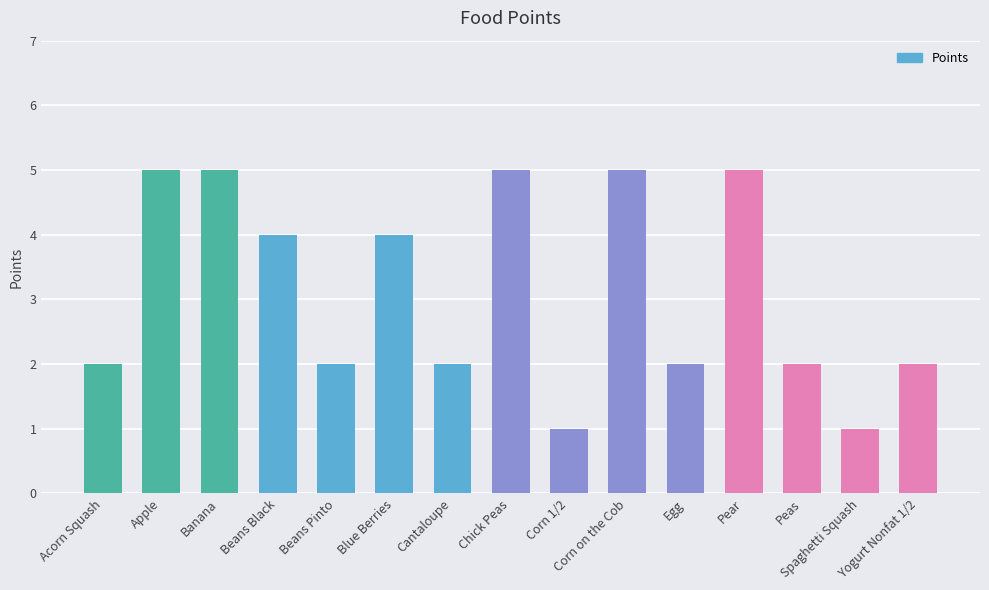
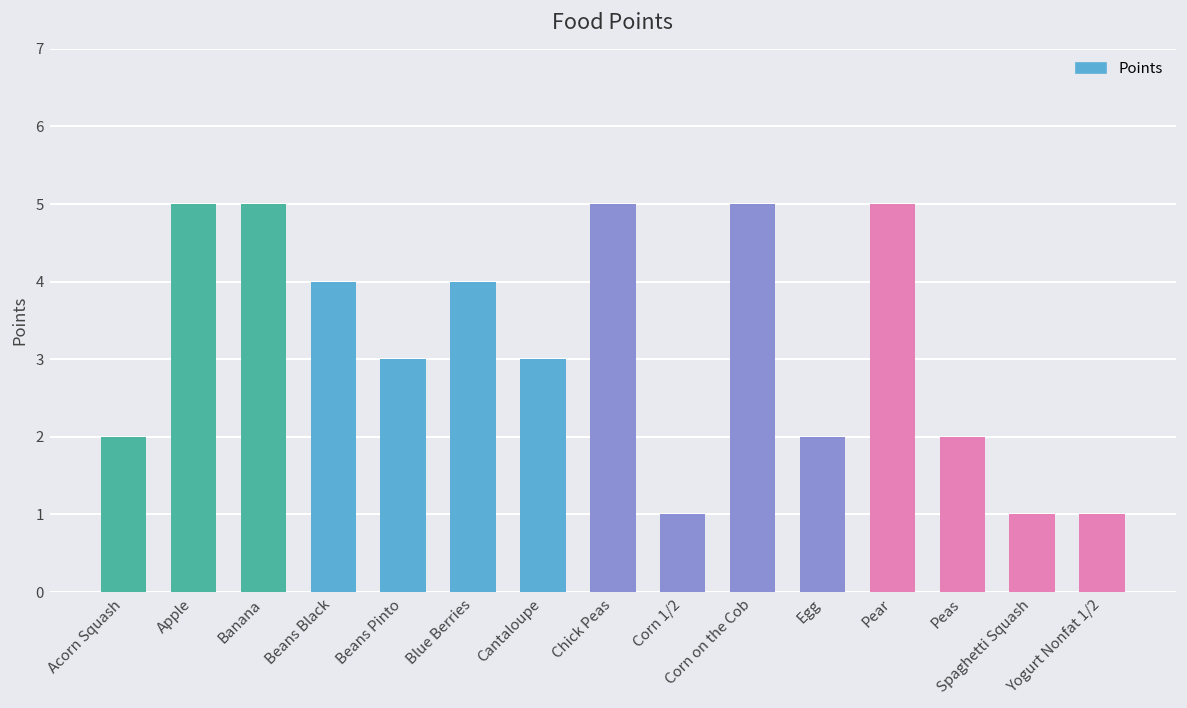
  {
    "Acorn Squash": 2,
    "Apple": 5,
    "Banana": 5,
    "Beans Black": 4,
-   "Beans Pinto": 2,
+   "Beans Pinto": 3,
    "Blue Berries": 4,
-   "Cantaloupe": 2,
+   "Cantaloupe": 3,
    "Chick Peas": 5,
    "Corn 1/2": 1,
    "Corn on the Cob": 5,
    "Egg": 2,
    "Pear": 5,
    "Peas": 2,
    "Spaghetti Squash": 1,
-   "Yogurt Nonfat 1/2": 2
+   "Yogurt Nonfat 1/2": 1
  }
